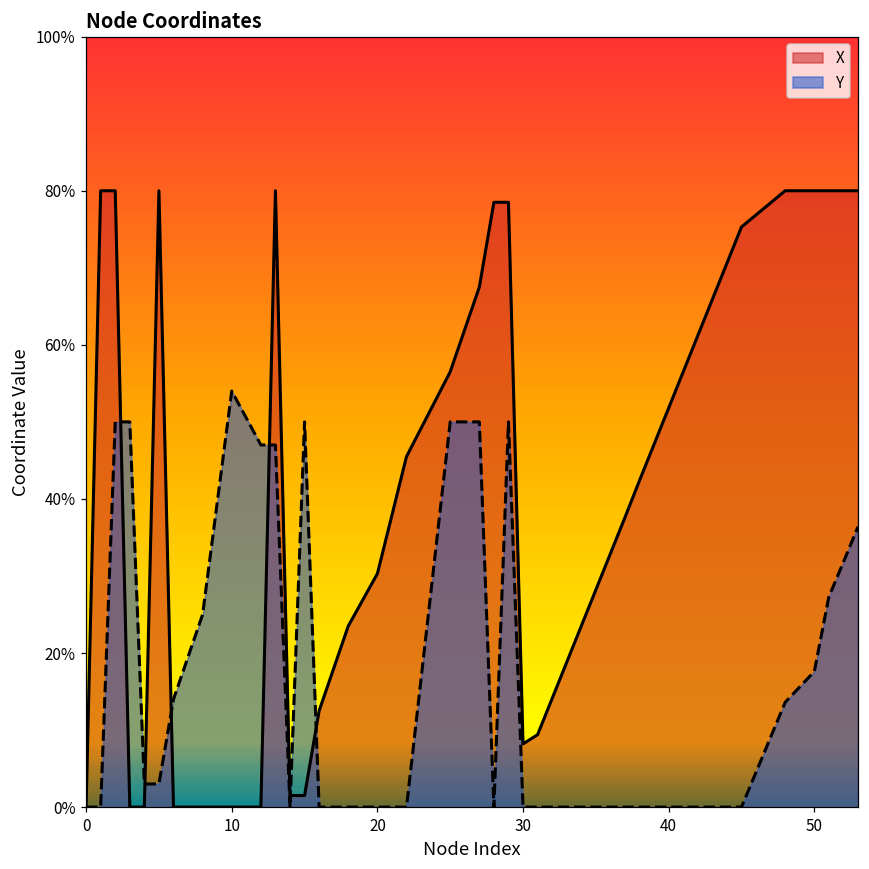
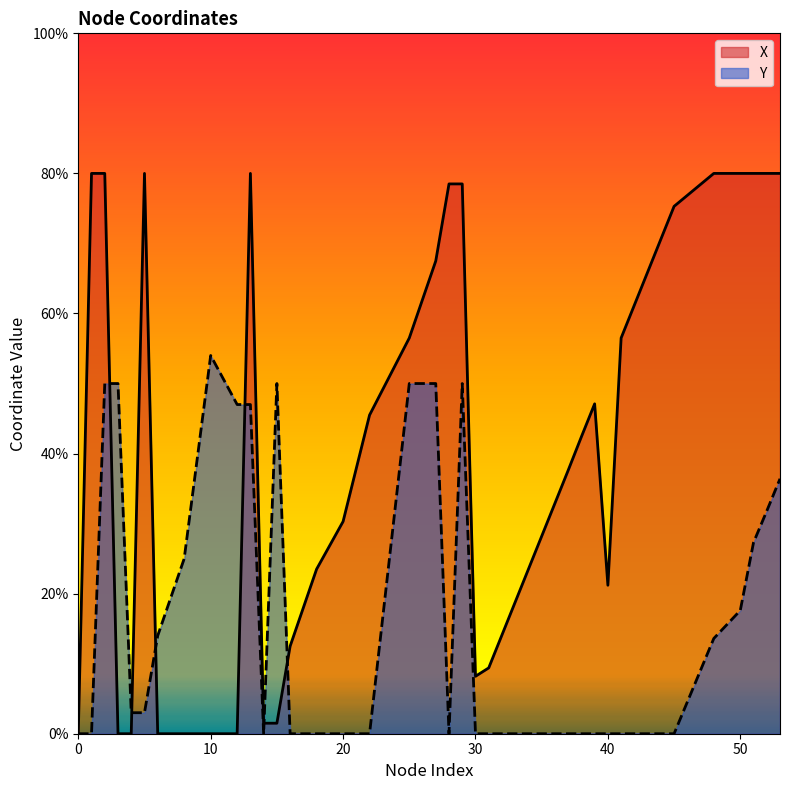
  {
    "X": {
      "10": "0%",
      "20": "30%",
      "30": "8%",
-     "40": "52%",
+     "40": "21%",
      "50": "80%"
    },
    "Y": {
      "10": "54%",
      "20": "0%",
      "30": "0%",
      "40": "0%",
      "50": "18%"
    }
  }
